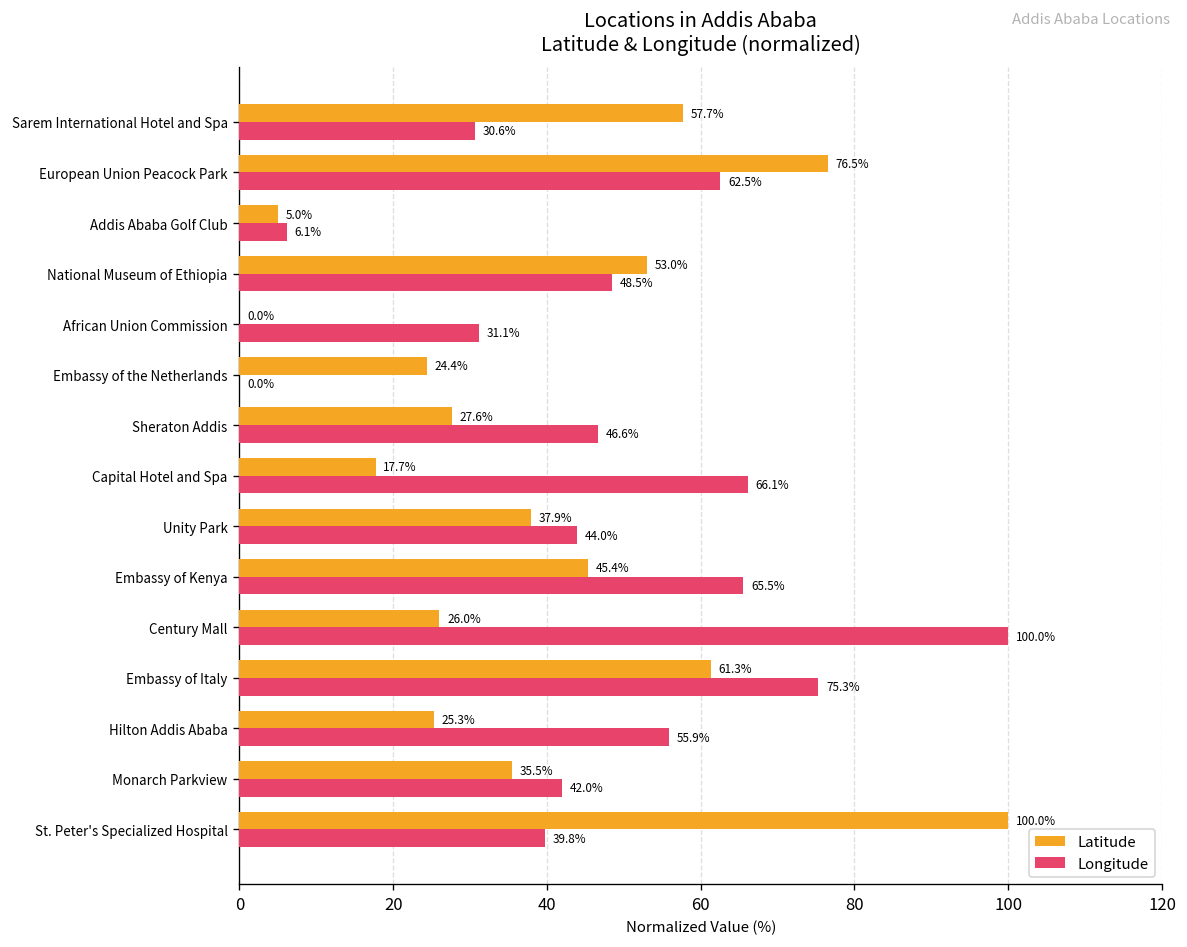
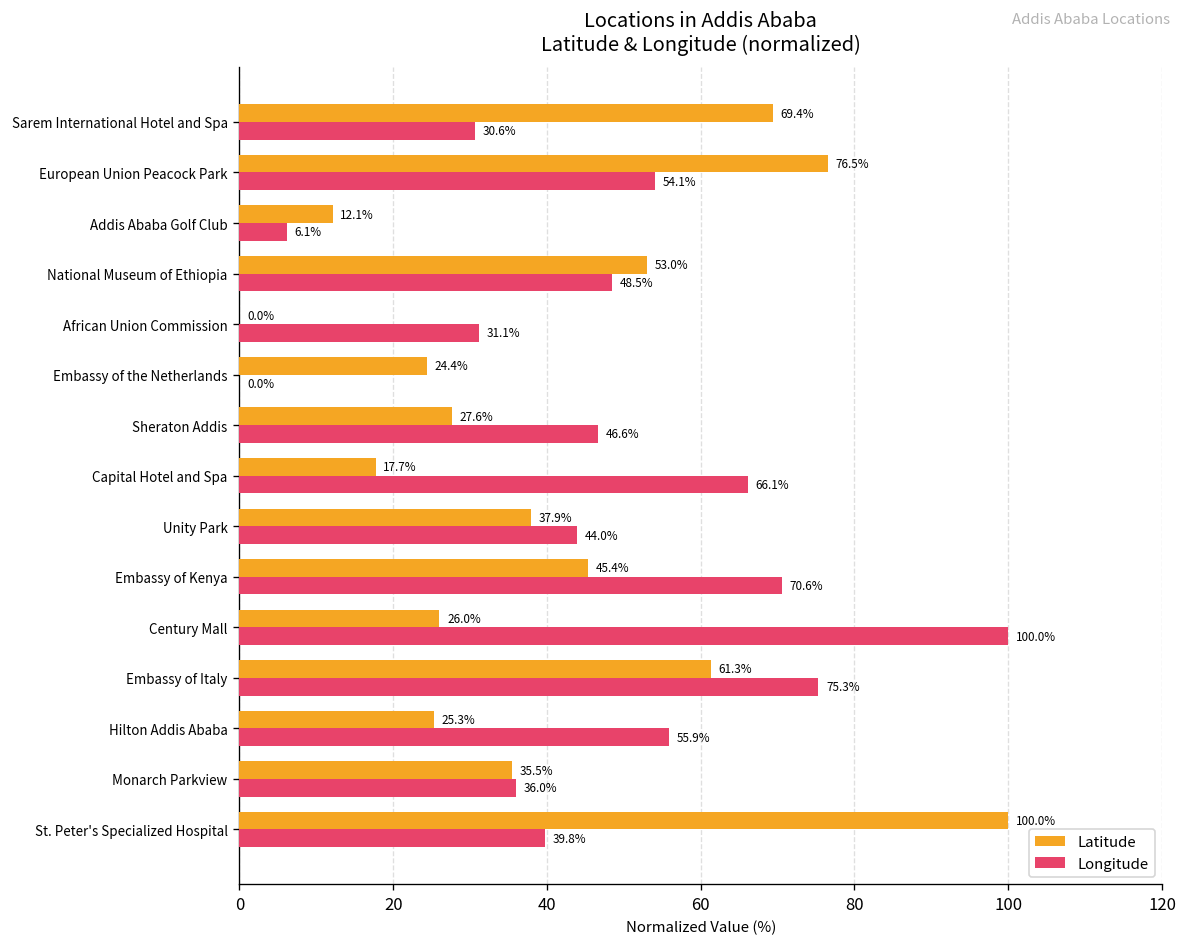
  {
    "Latitude": {
-     "Sarem International Hotel and Spa": "57.7%",
+     "Sarem International Hotel and Spa": "69.4%",
      "European Union Peacock Park": "76.5%",
-     "Addis Ababa Golf Club": "5.0%",
+     "Addis Ababa Golf Club": "12.1%",
      "National Museum of Ethiopia": "53.0%",
      "African Union Commission": "0.0%",
      "Embassy of the Netherlands": "24.4%",
      "Sheraton Addis": "27.6%",
      "Capital Hotel and Spa": "17.7%",
      "Unity Park": "37.9%",
      "Embassy of Kenya": "45.4%",
      "Century Mall": "26.0%",
      "Embassy of Italy": "61.3%",
      "Hilton Addis Ababa": "25.3%",
      "Monarch Parkview": "35.5%"
    },
    "Longitude": {
      "Sarem International Hotel and Spa": "30.6%",
-     "European Union Peacock Park": "62.5%",
+     "European Union Peacock Park": "54.1%",
      "Addis Ababa Golf Club": "6.1%",
      "National Museum of Ethiopia": "48.5%",
      "African Union Commission": "31.1%",
      "Embassy of the Netherlands": "0.0%",
      "Sheraton Addis": "46.6%",
      "Capital Hotel and Spa": "66.1%",
      "Unity Park": "44.0%",
-     "Embassy of Kenya": "65.5%",
+     "Embassy of Kenya": "70.6%",
      "Century Mall": "100.0%",
      "Embassy of Italy": "75.3%",
      "Hilton Addis Ababa": "55.9%",
-     "Monarch Parkview": "42.0%",
+     "Monarch Parkview": "36.0%",
      "St. Peter's Specialized Hospital": "39.8%"
    }
  }
